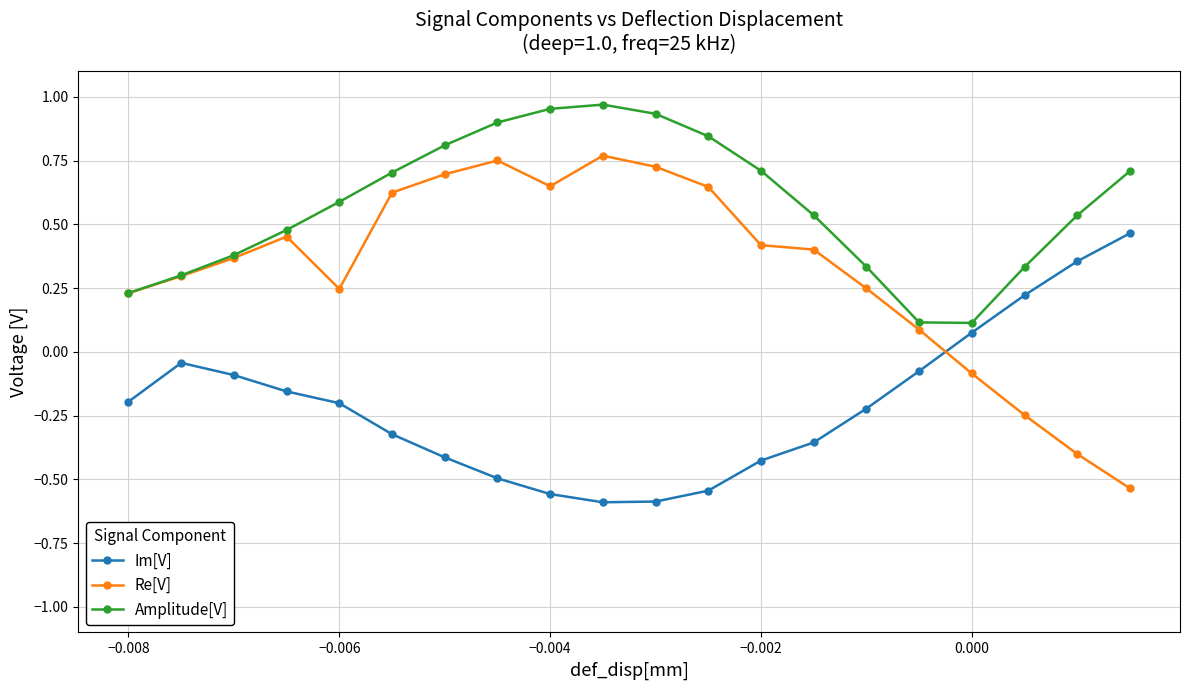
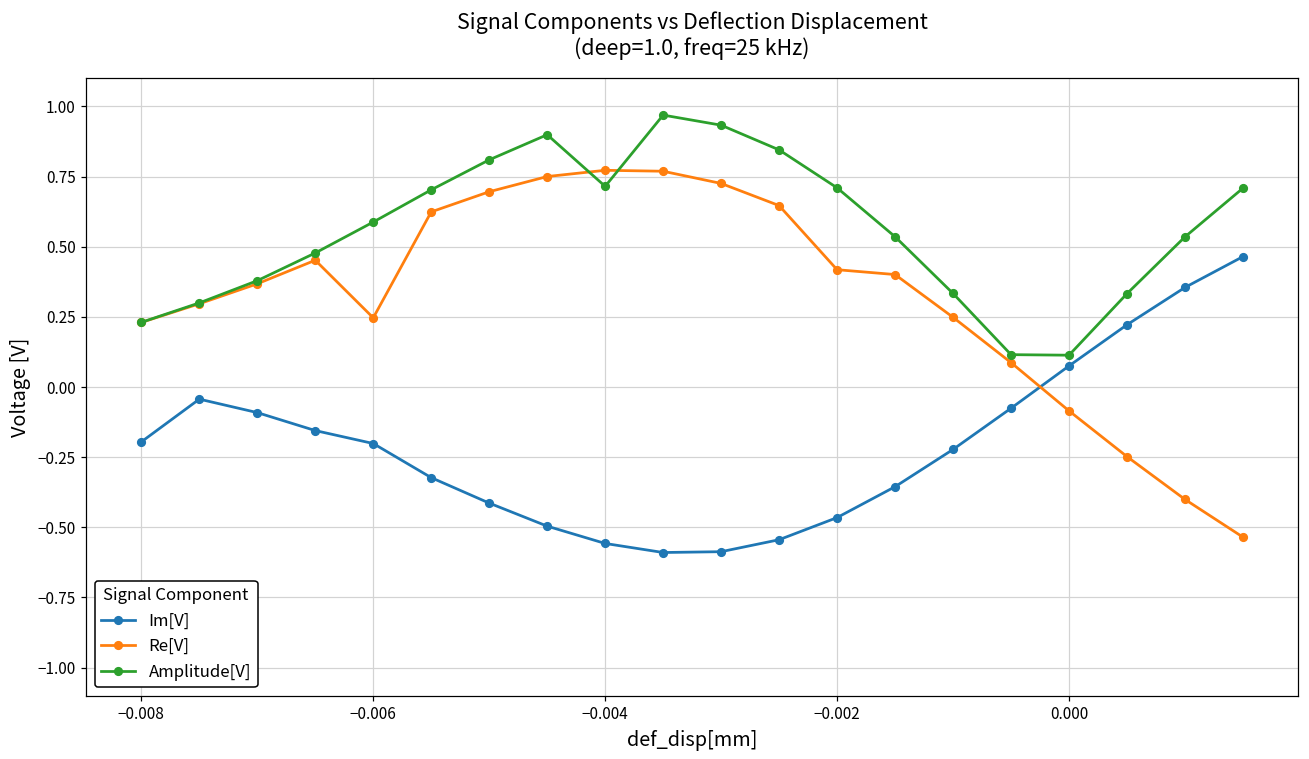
  {
    "Im[V]": {
      "−0.008": -0.20,
      "−0.006": -0.20,
      "−0.004": -0.56,
-     "−0.002": -0.43,
+     "−0.002": -0.47,
      "0.000": 0.08
    },
    "Re[V]": {
      "−0.006": 0.25,
-     "−0.004": 0.65,
+     "−0.004": 0.77,
      "−0.002": 0.42,
      "0.000": -0.08
    },
    "Amplitude[V]": {
      "−0.006": 0.59,
-     "−0.004": 0.95,
+     "−0.004": 0.72,
      "−0.002": 0.71,
      "0.000": 0.11
    }
  }
